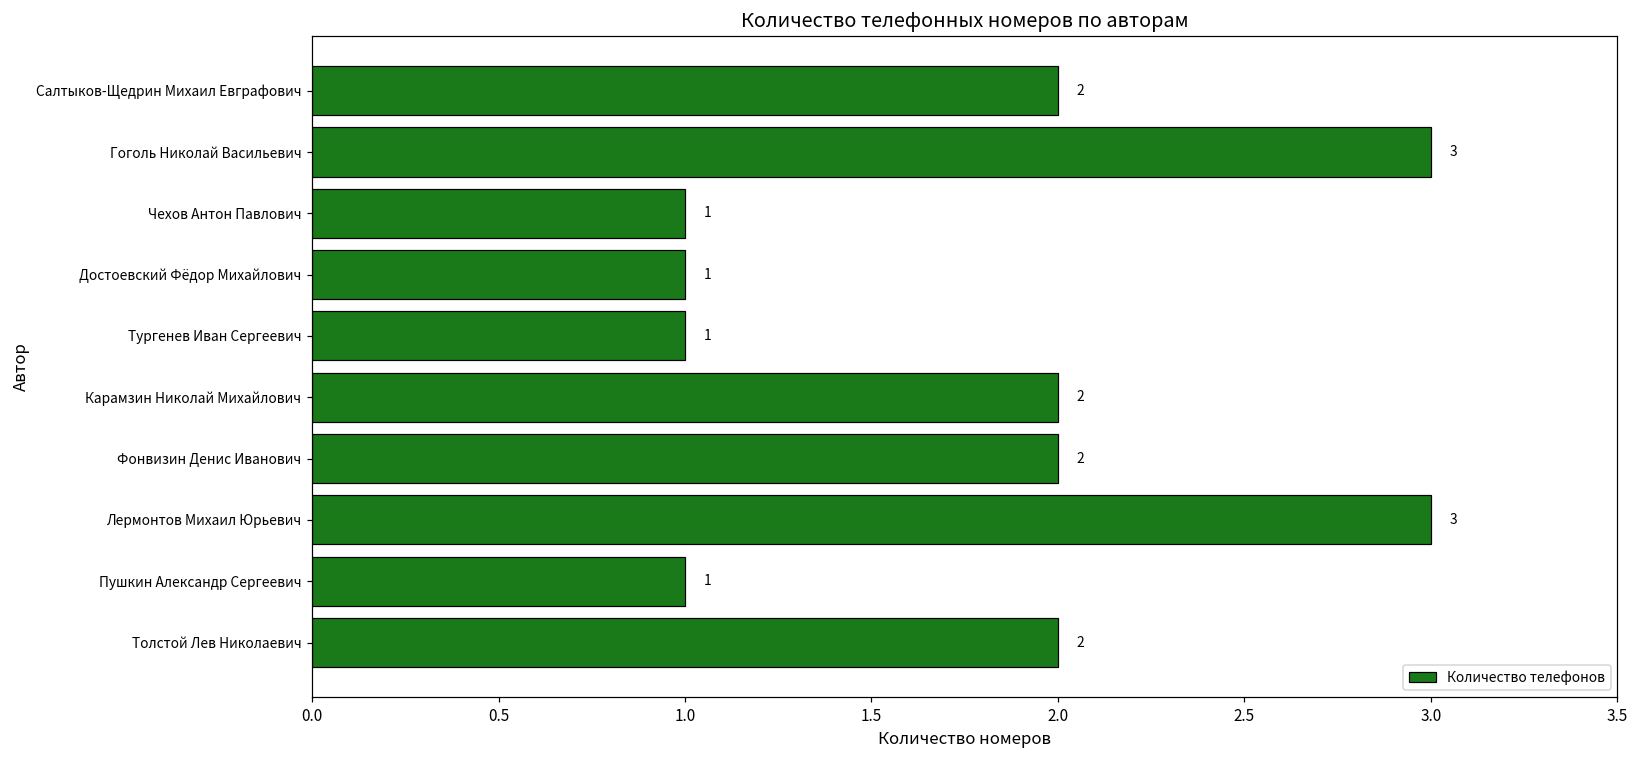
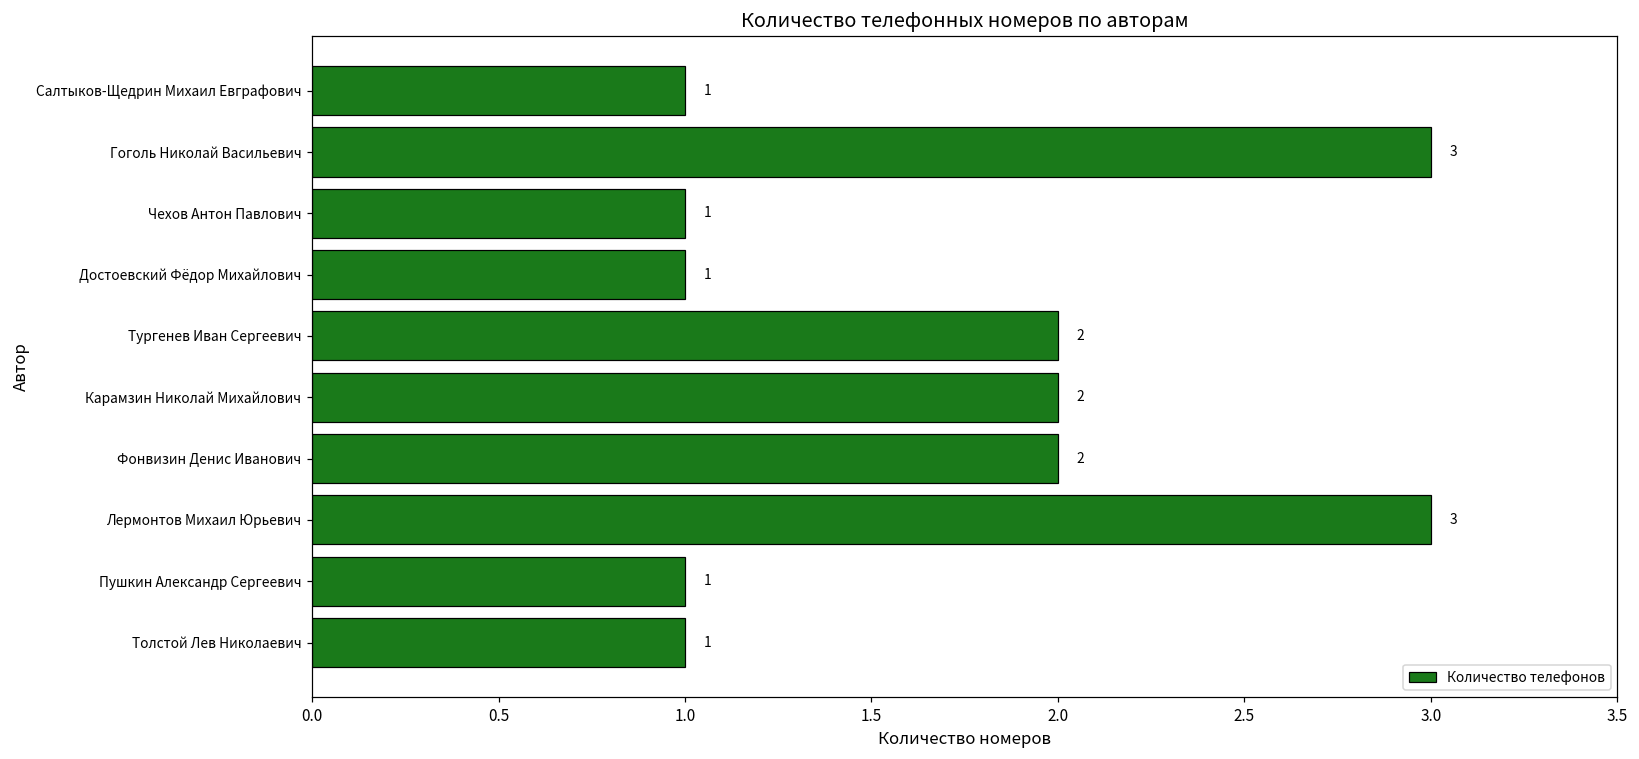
  {
-   "Салтыков-Щедрин Михаил Евграфович": 2,
+   "Салтыков-Щедрин Михаил Евграфович": 1,
    "Гоголь Николай Васильевич": 3,
    "Чехов Антон Павлович": 1,
    "Достоевский Фёдор Михайлович": 1,
-   "Тургенев Иван Сергеевич": 1,
+   "Тургенев Иван Сергеевич": 2,
    "Карамзин Николай Михайлович": 2,
    "Фонвизин Денис Иванович": 2,
    "Лермонтов Михаил Юрьевич": 3,
    "Пушкин Александр Сергеевич": 1,
-   "Толстой Лев Николаевич": 2
+   "Толстой Лев Николаевич": 1
  }
